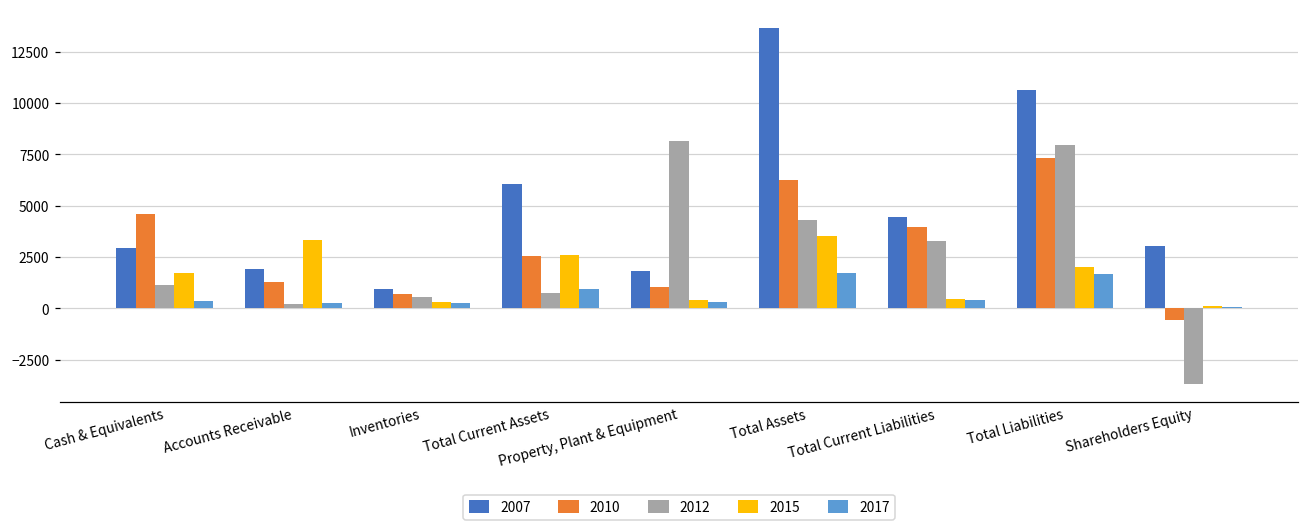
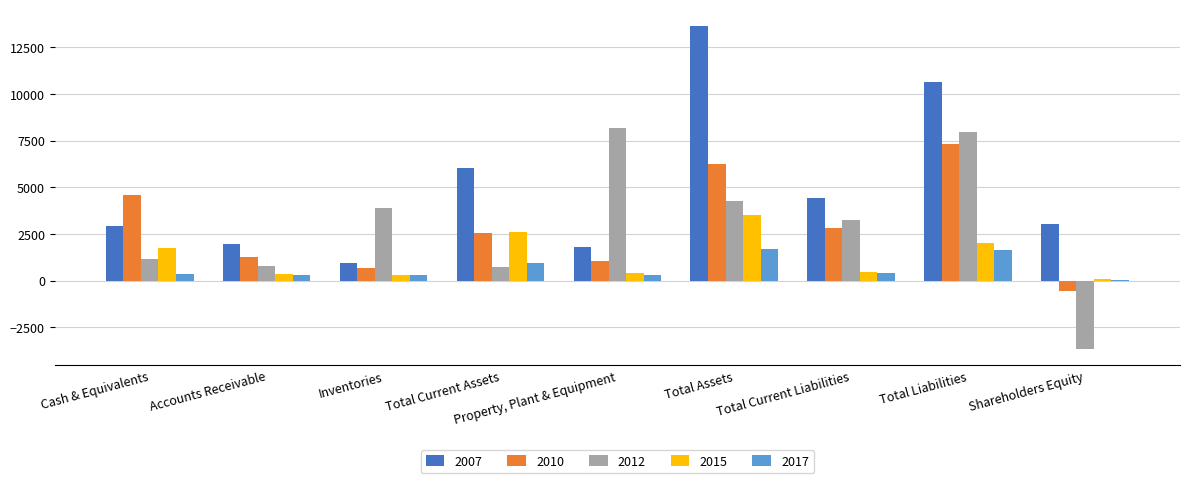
  {
    "2010": {
      "Cash & Equivalents": 4600,
      "Accounts Receivable": 1300,
      "Inventories": 700,
      "Total Current Assets": 2600,
      "Property, Plant & Equipment": 1000,
      "Total Assets": 6200,
-     "Total Current Liabilities": 3900,
+     "Total Current Liabilities": 2800,
      "Total Liabilities": 7300,
      "Shareholders Equity": -600
    },
    "2012": {
      "Cash & Equivalents": 1100,
-     "Accounts Receivable": 200,
-     "Inventories": 500,
+     "Accounts Receivable": 800,
+     "Inventories": 3900,
      "Total Current Assets": 700,
      "Property, Plant & Equipment": 8100,
      "Total Assets": 4300,
      "Total Current Liabilities": 3300,
      "Total Liabilities": 8000,
      "Shareholders Equity": -3700
    },
    "2015": {
      "Cash & Equivalents": 1700,
-     "Accounts Receivable": 3300,
+     "Accounts Receivable": 400,
      "Inventories": 300,
      "Total Current Assets": 2600,
      "Property, Plant & Equipment": 400,
      "Total Assets": 3500,
      "Total Current Liabilities": 500,
      "Total Liabilities": 2000
    }
  }
